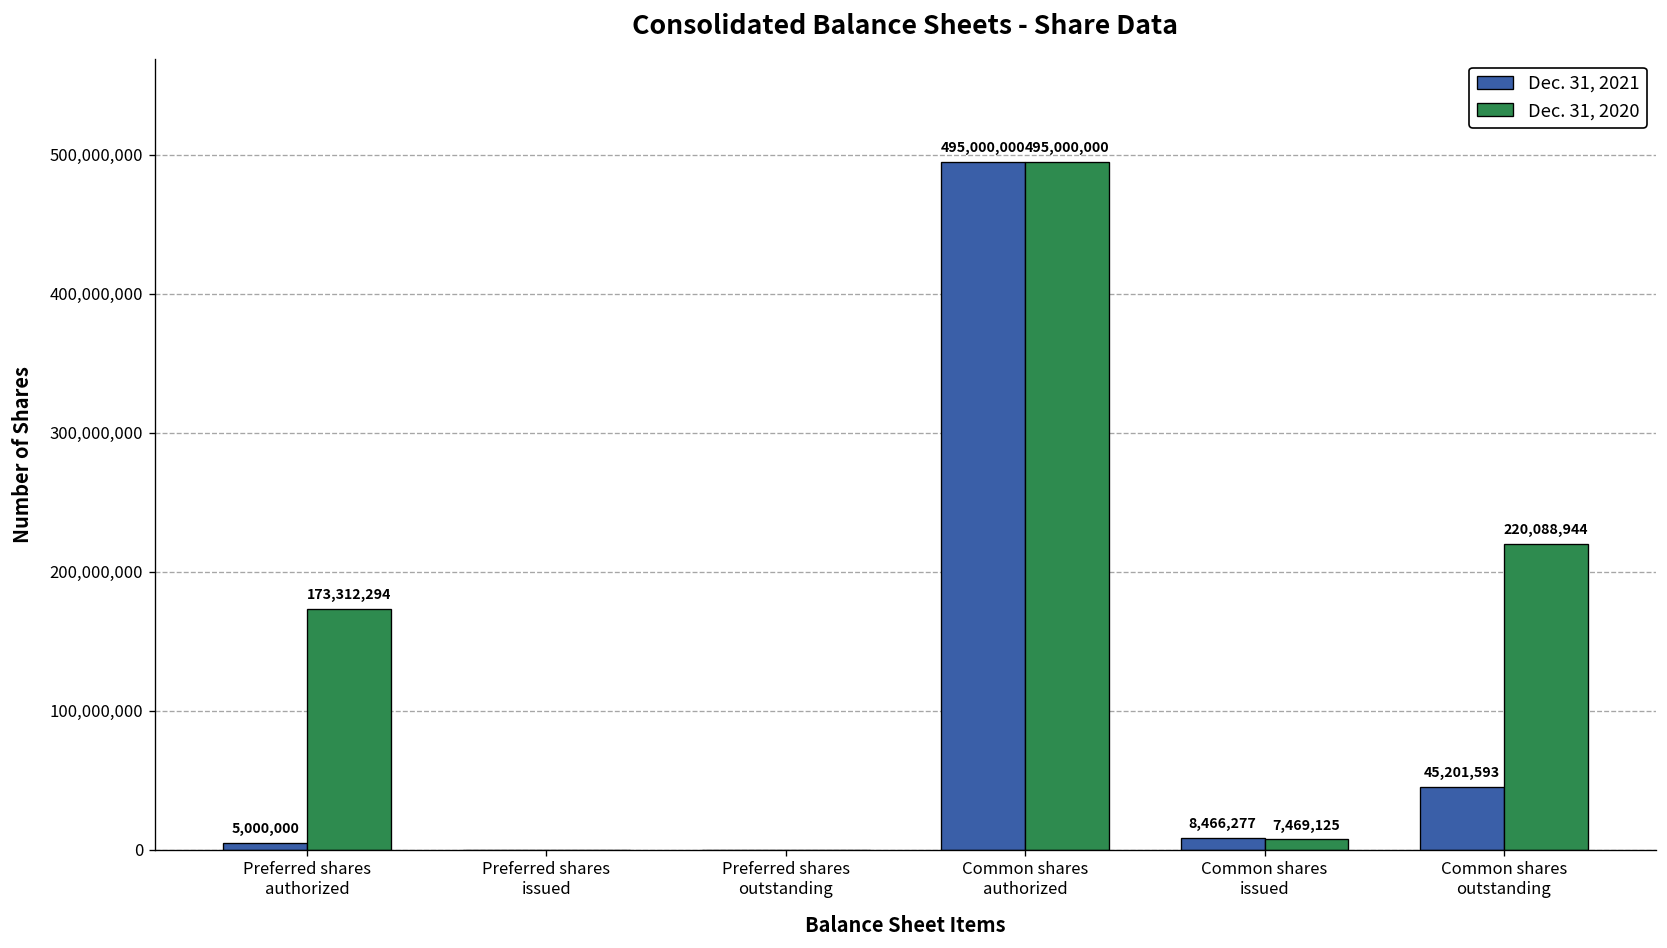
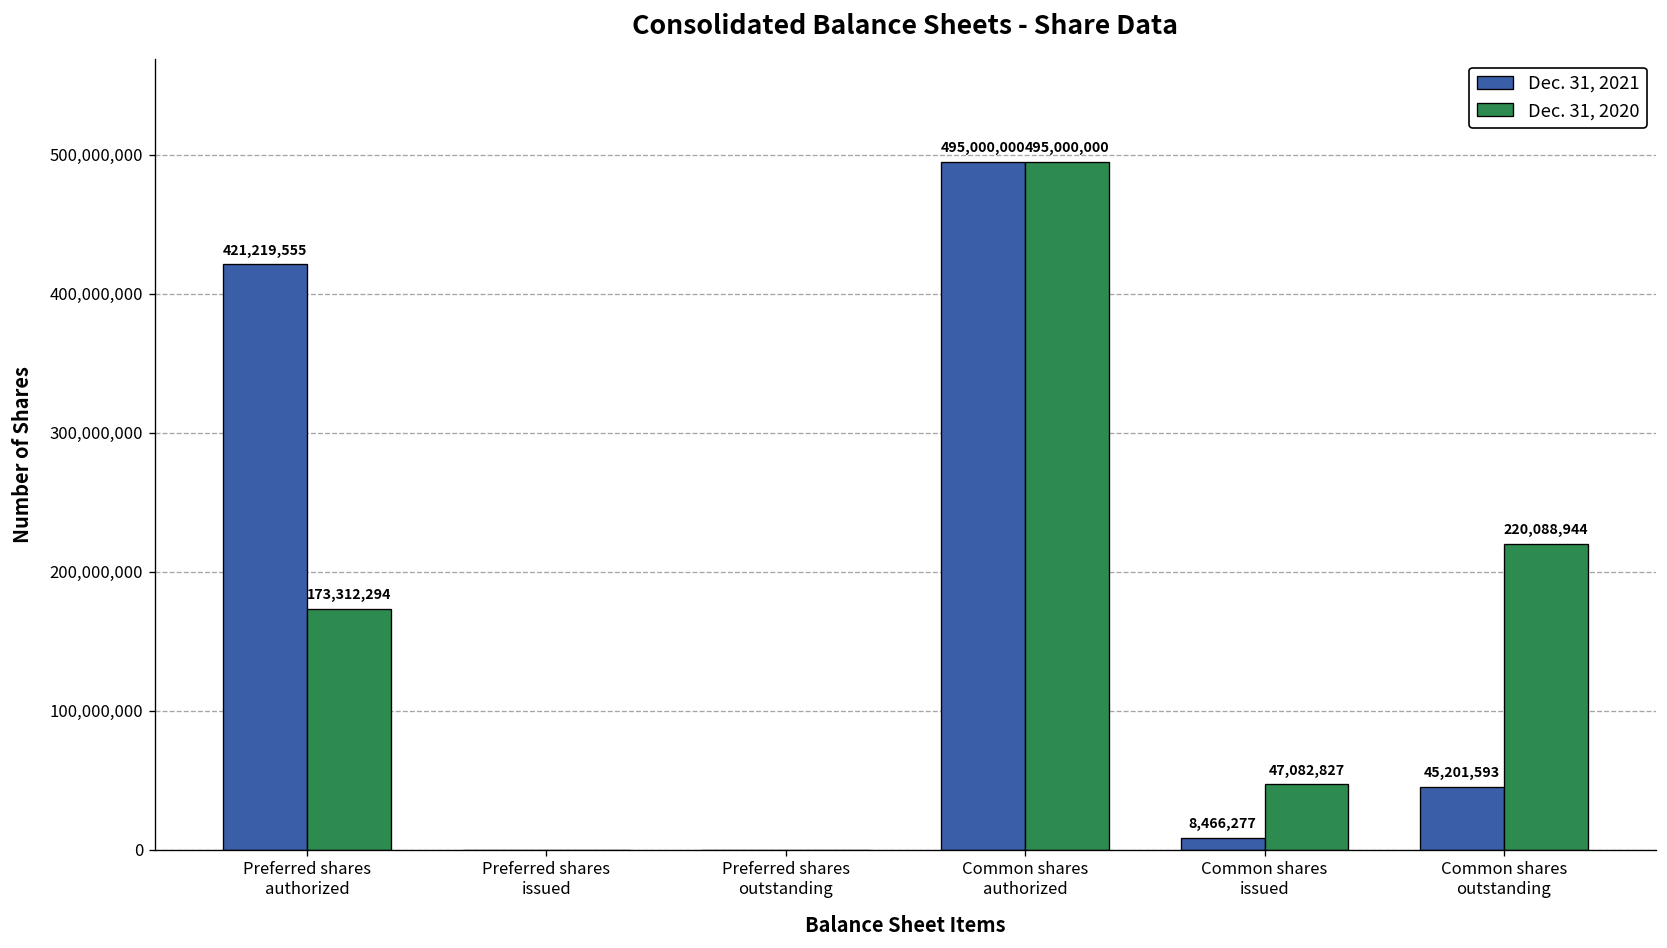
  {
    "Dec. 31, 2021": {
-     "Preferred shares authorized": "5,000,000",
+     "Preferred shares authorized": "421,219,555",
      "Common shares authorized": "495,000,000",
      "Common shares issued": "8,466,277",
      "Common shares outstanding": "45,201,593"
    },
    "Dec. 31, 2020": {
      "Preferred shares authorized": "173,312,294",
      "Common shares authorized": "495,000,000",
-     "Common shares issued": "7,469,125",
+     "Common shares issued": "47,082,827",
      "Common shares outstanding": "220,088,944"
    }
  }
